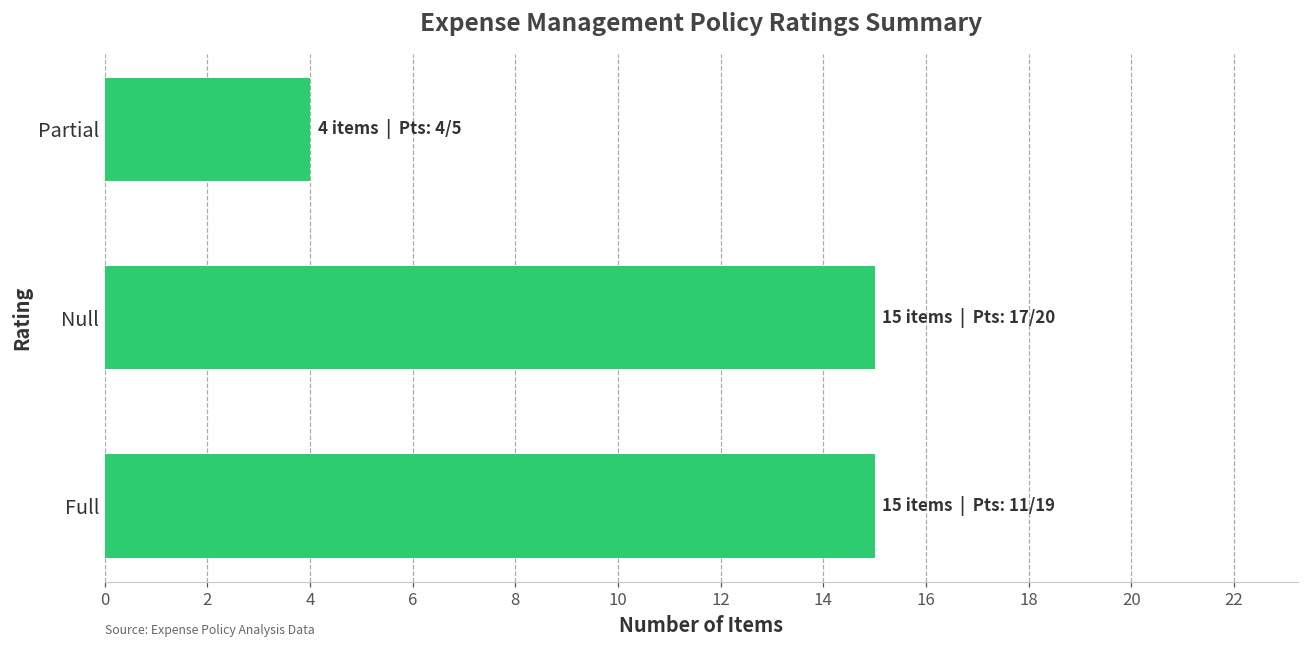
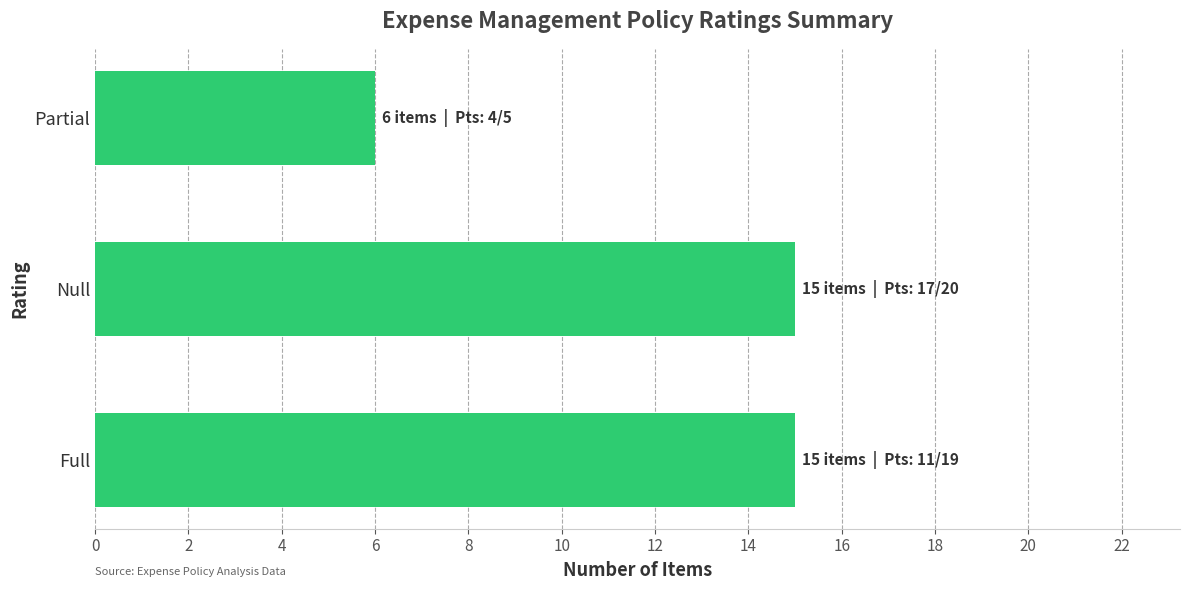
  {
-   "Partial": 4,
+   "Partial": 6,
    "Null": 15,
    "Full": 15
  }
